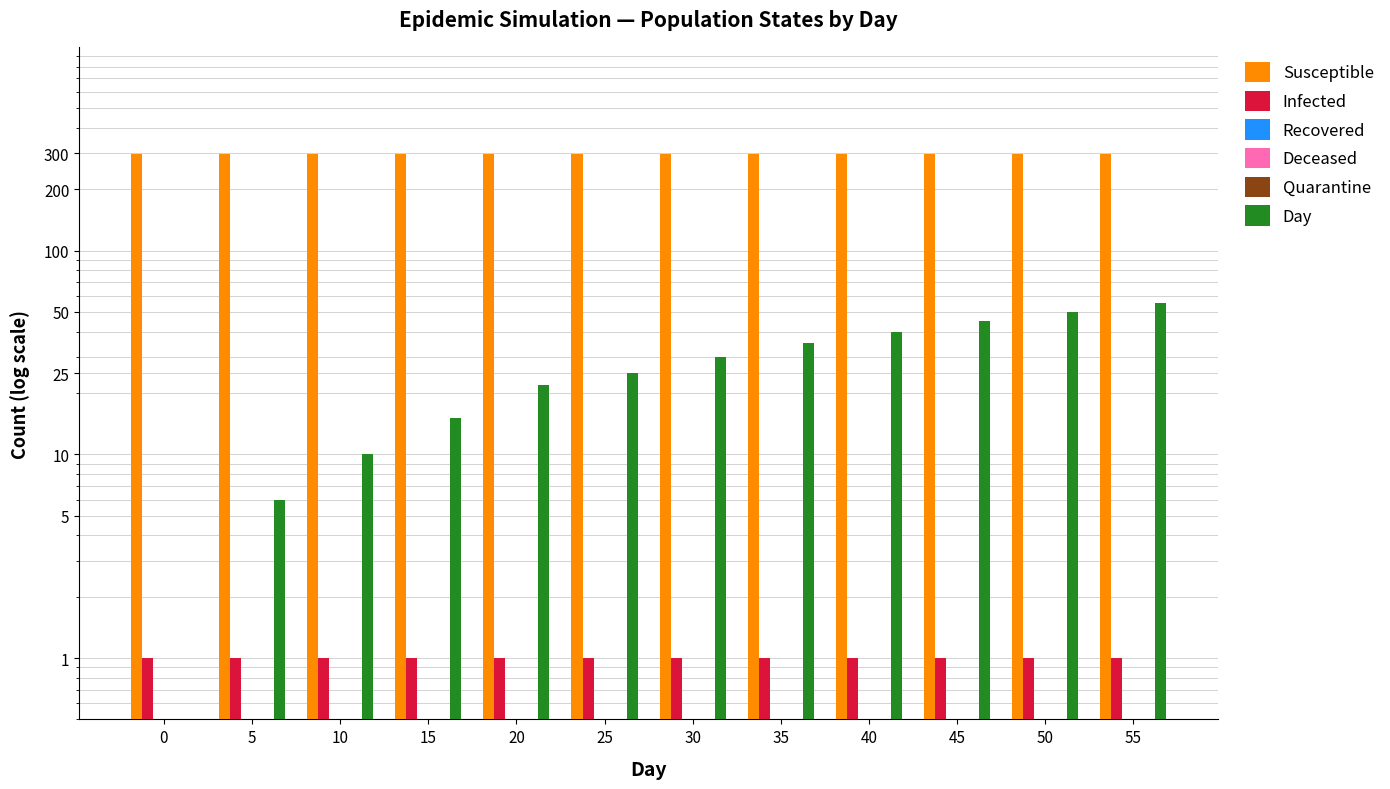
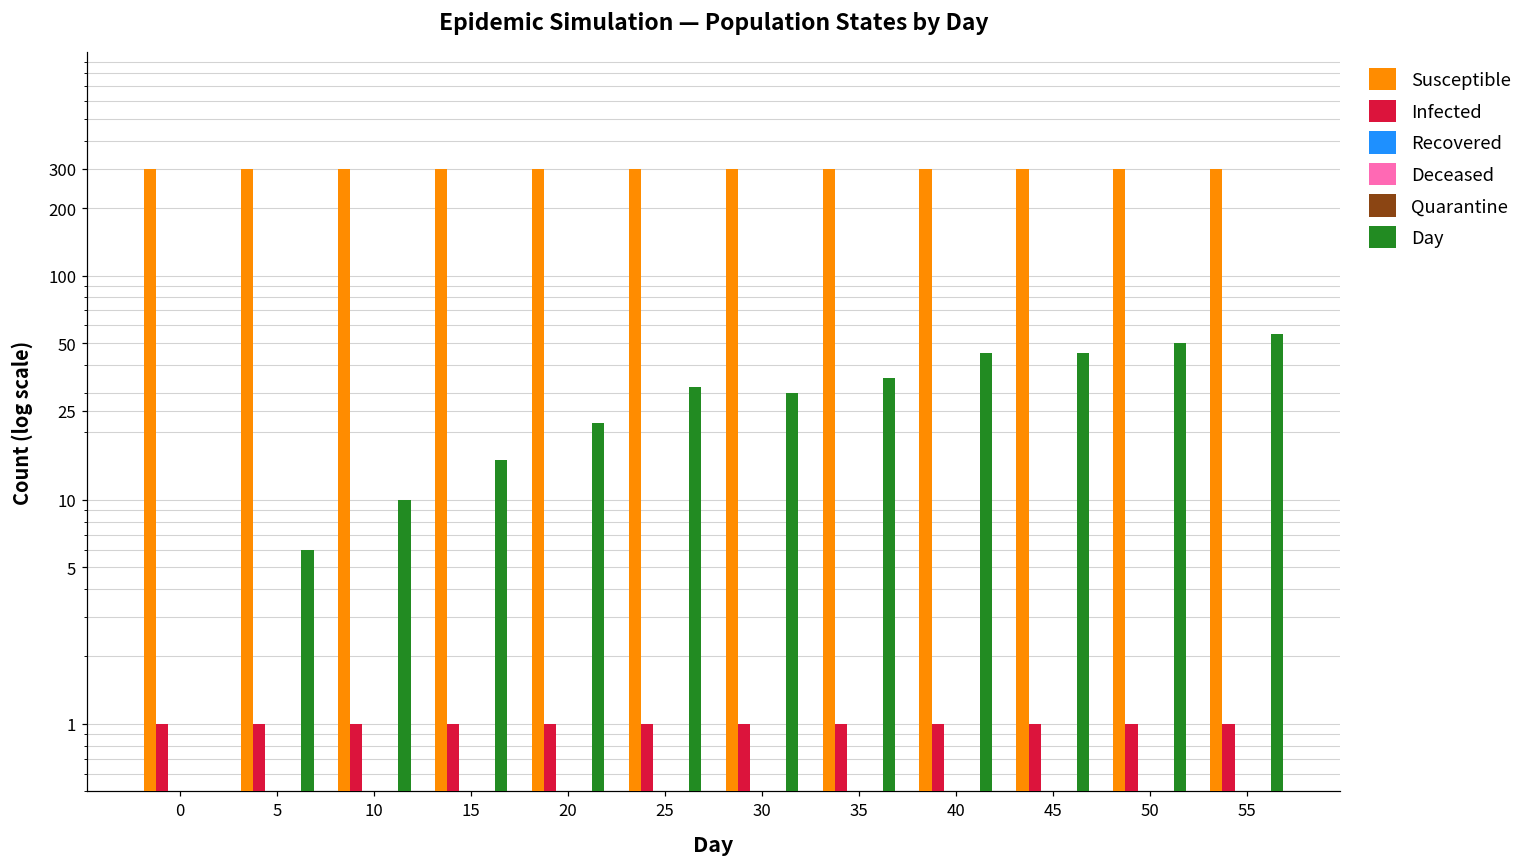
  {
    "Susceptible": {
      "0": 300,
      "5": 300,
      "10": 300,
      "15": 300,
      "20": 300,
      "25": 300,
      "30": 300,
      "35": 300,
      "40": 300,
      "45": 300,
      "50": 300,
      "55": 300
    },
    "Infected": {
      "0": 1,
      "5": 1,
      "10": 1,
      "15": 1,
      "20": 1,
      "25": 1,
      "30": 1,
      "35": 1,
      "40": 1,
      "45": 1,
      "50": 1,
      "55": 1
    },
    "Day": {
      "5": 6,
      "10": 10,
      "15": 15,
      "20": 22,
-     "25": 25,
+     "25": 32,
      "30": 30,
      "35": 35,
-     "40": 40,
+     "40": 45,
      "45": 45,
      "50": 50,
      "55": 55
    }
  }
